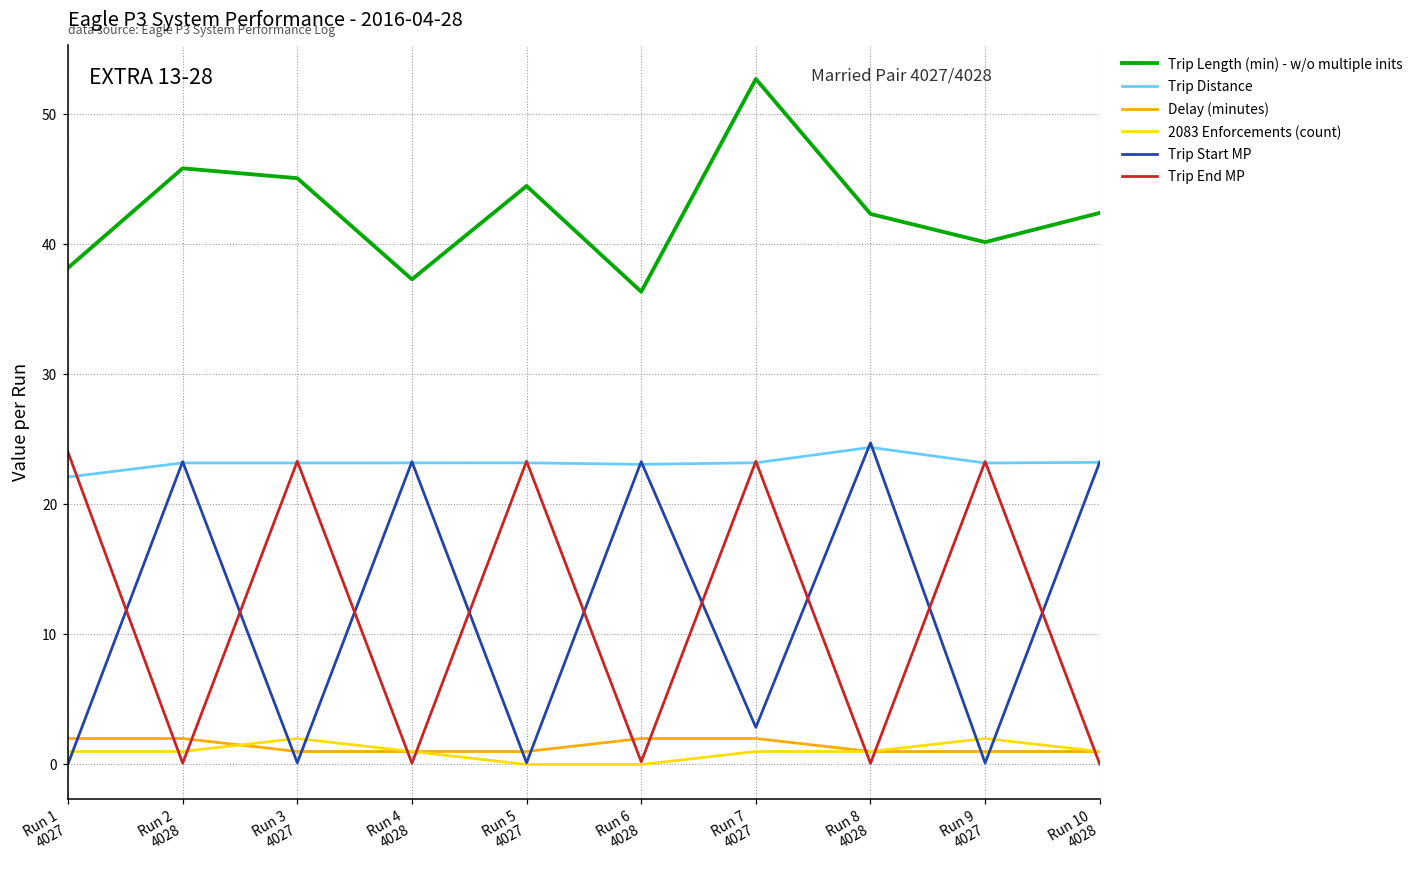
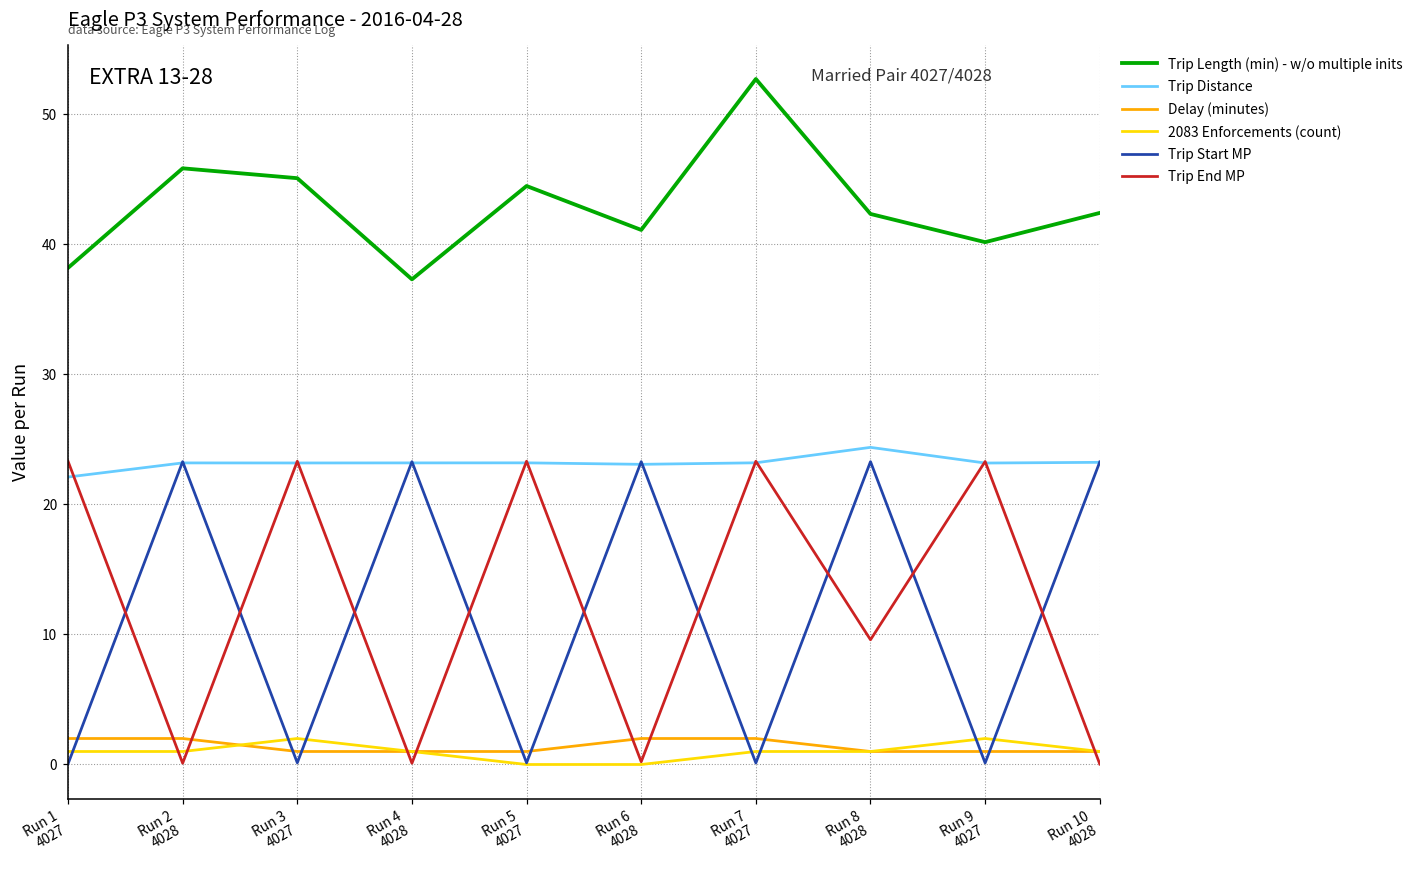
  {
    "Trip Length (min) - w/o multiple inits": {
      "Run 1 4027": 38.2,
      "Run 2 4028": 45.9,
      "Run 3 4027": 45.1,
      "Run 4 4028": 37.3,
      "Run 5 4027": 44.5,
-     "Run 6 4028": 36.4,
+     "Run 6 4028": 41.1,
      "Run 7 4027": 52.7,
      "Run 8 4028": 42.4,
      "Run 9 4027": 40.2,
      "Run 10 4028": 42.4
    },
    "Trip Distance": {
      "Run 1 4027": 22.1,
      "Run 8 4028": 24.4
    },
    "Trip Start MP": {
      "Run 1 4027": 0.0,
      "Run 3 4027": 0.1,
-     "Run 7 4027": 2.9,
-     "Run 8 4028": 24.7,
+     "Run 7 4027": 0.1,
+     "Run 8 4028": 23.3,
      "Run 9 4027": 0.1
    },
    "Trip End MP": {
-     "Run 1 4027": 24.0,
+     "Run 1 4027": 23.3,
      "Run 2 4028": 0.1,
      "Run 4 4028": 0.1,
-     "Run 8 4028": 0.1,
+     "Run 8 4028": 9.6,
      "Run 10 4028": 0.0
    }
  }
